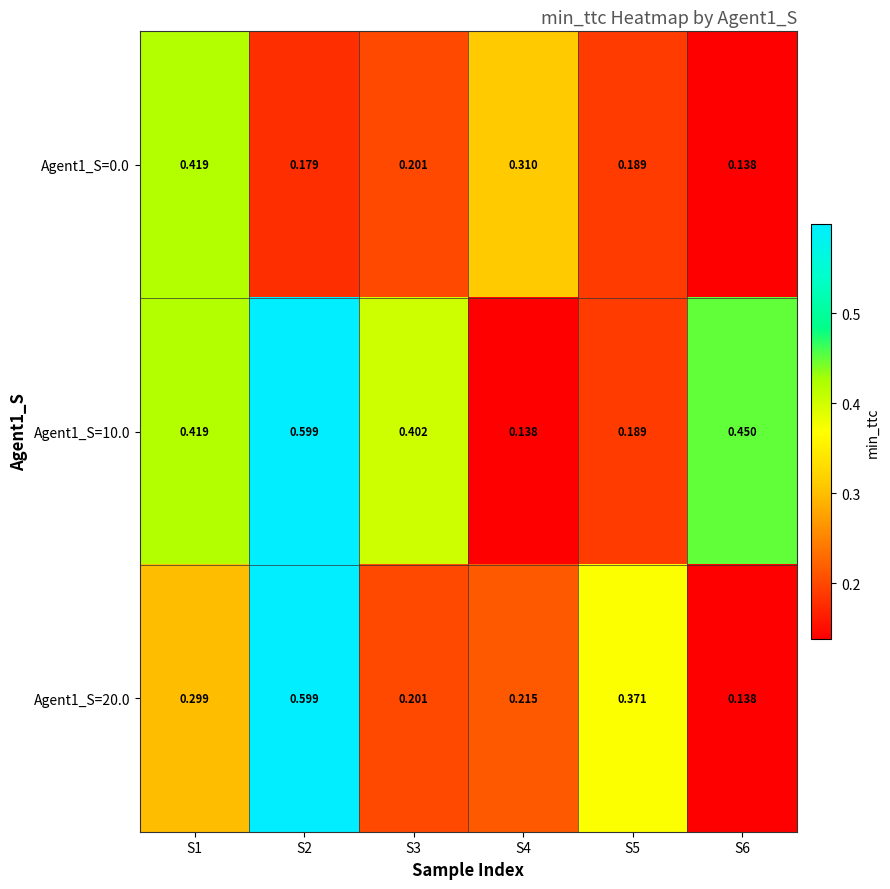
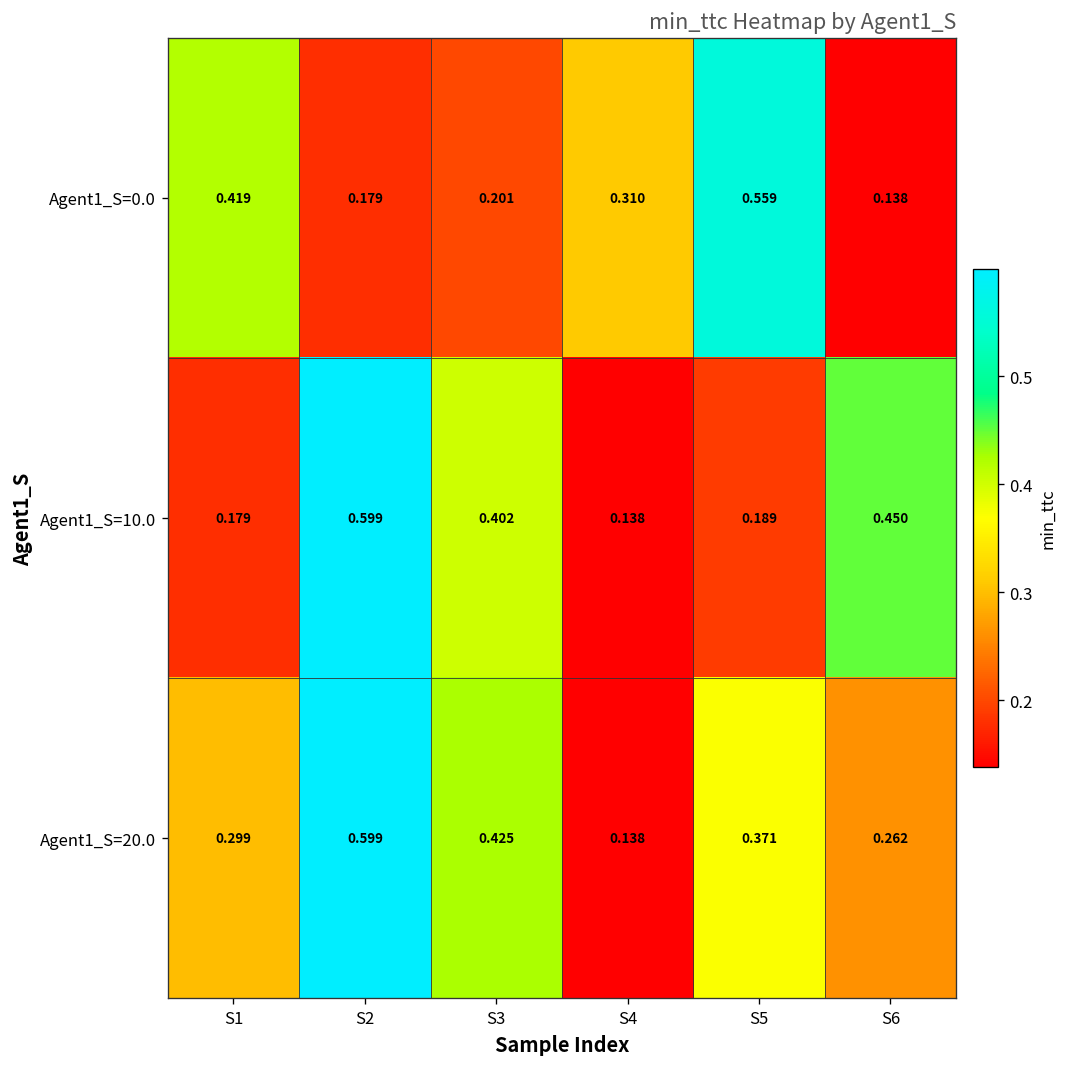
  {
    "Agent1_S=0.0": {
      "S1": 0.419,
      "S2": 0.179,
      "S3": 0.201,
      "S4": 0.310,
-     "S5": 0.189,
+     "S5": 0.559,
      "S6": 0.138
    },
    "Agent1_S=10.0": {
-     "S1": 0.419,
+     "S1": 0.179,
      "S2": 0.599,
      "S3": 0.402,
      "S4": 0.138,
      "S5": 0.189,
      "S6": 0.450
    },
    "Agent1_S=20.0": {
      "S1": 0.299,
      "S2": 0.599,
-     "S3": 0.201,
-     "S4": 0.215,
+     "S3": 0.425,
+     "S4": 0.138,
      "S5": 0.371,
-     "S6": 0.138
+     "S6": 0.262
    }
  }
